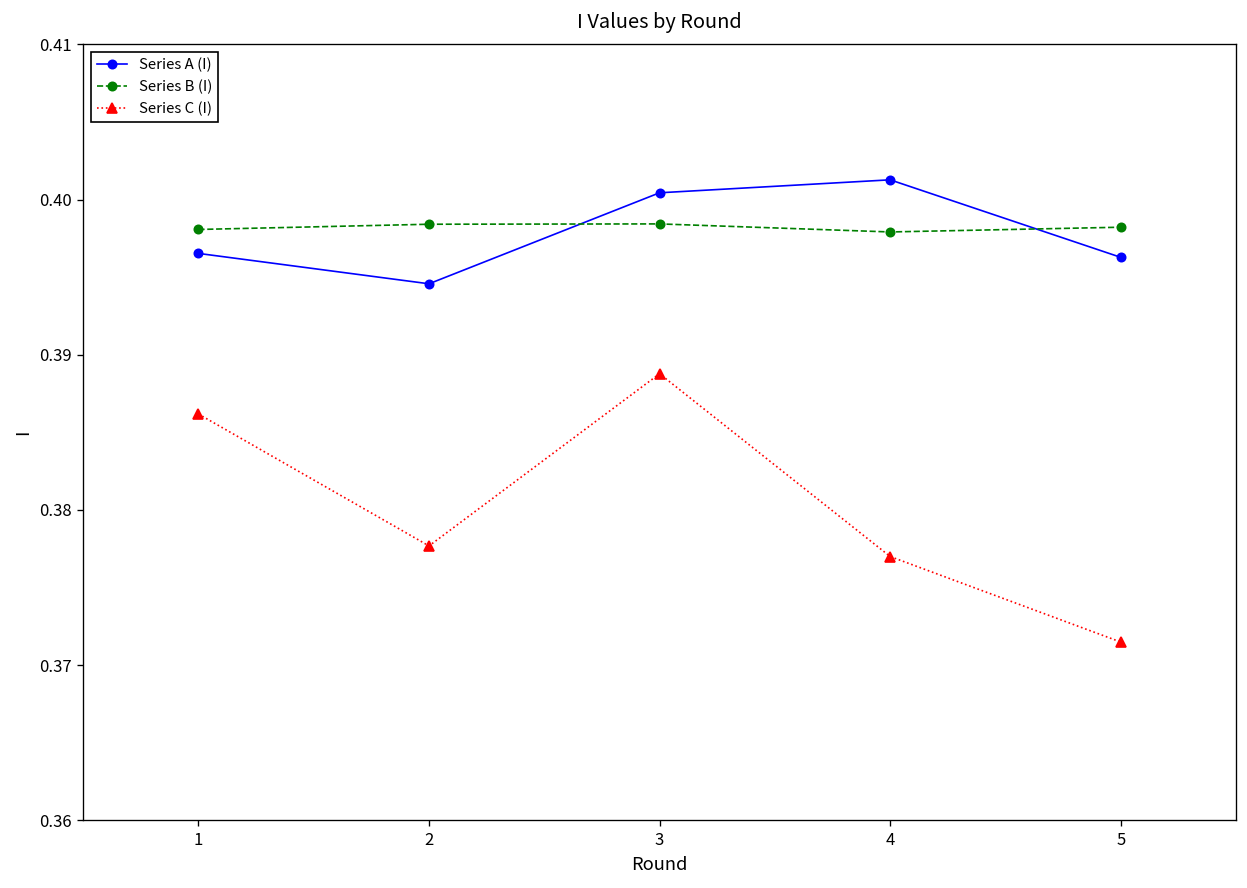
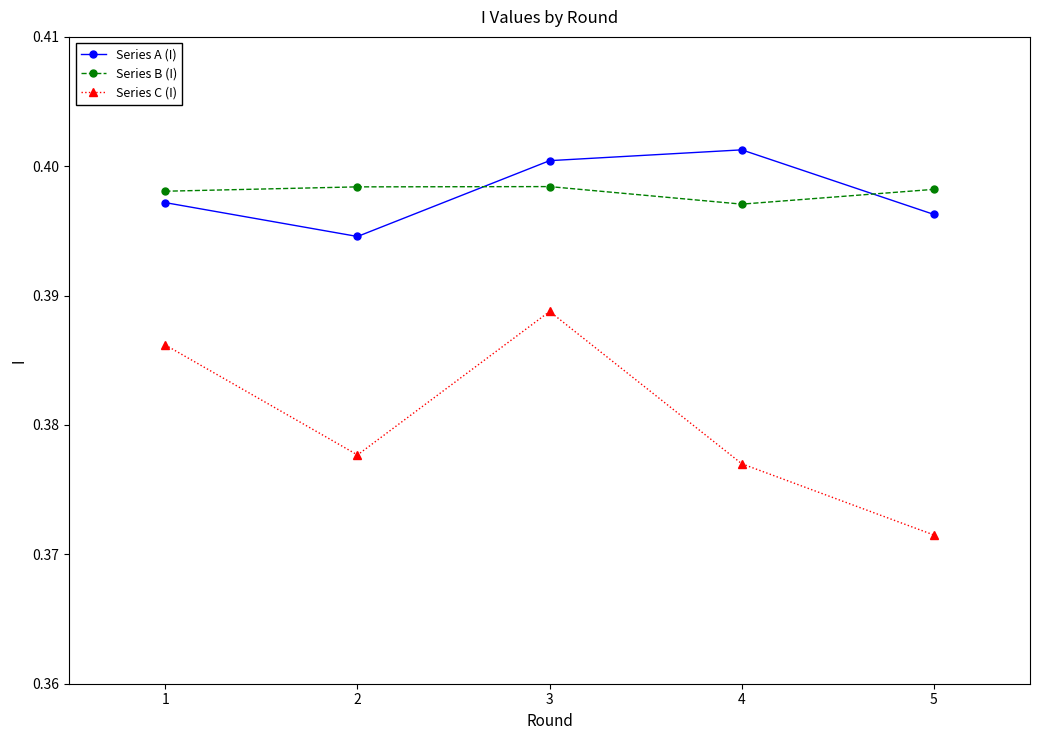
  {
    "Series A (I)": {
-     "1": 0.3965,
+     "1": 0.3972,
      "2": 0.3946,
      "3": 0.4004,
      "4": 0.4013,
      "5": 0.3963
    },
    "Series B (I)": {
      "1": 0.3981,
      "2": 0.3984,
      "3": 0.3984,
-     "4": 0.3979,
+     "4": 0.3971,
      "5": 0.3982
    },
    "Series C (I)": {
      "1": 0.3862,
      "2": 0.3777,
      "3": 0.3888,
      "4": 0.3770,
      "5": 0.3715
    }
  }
